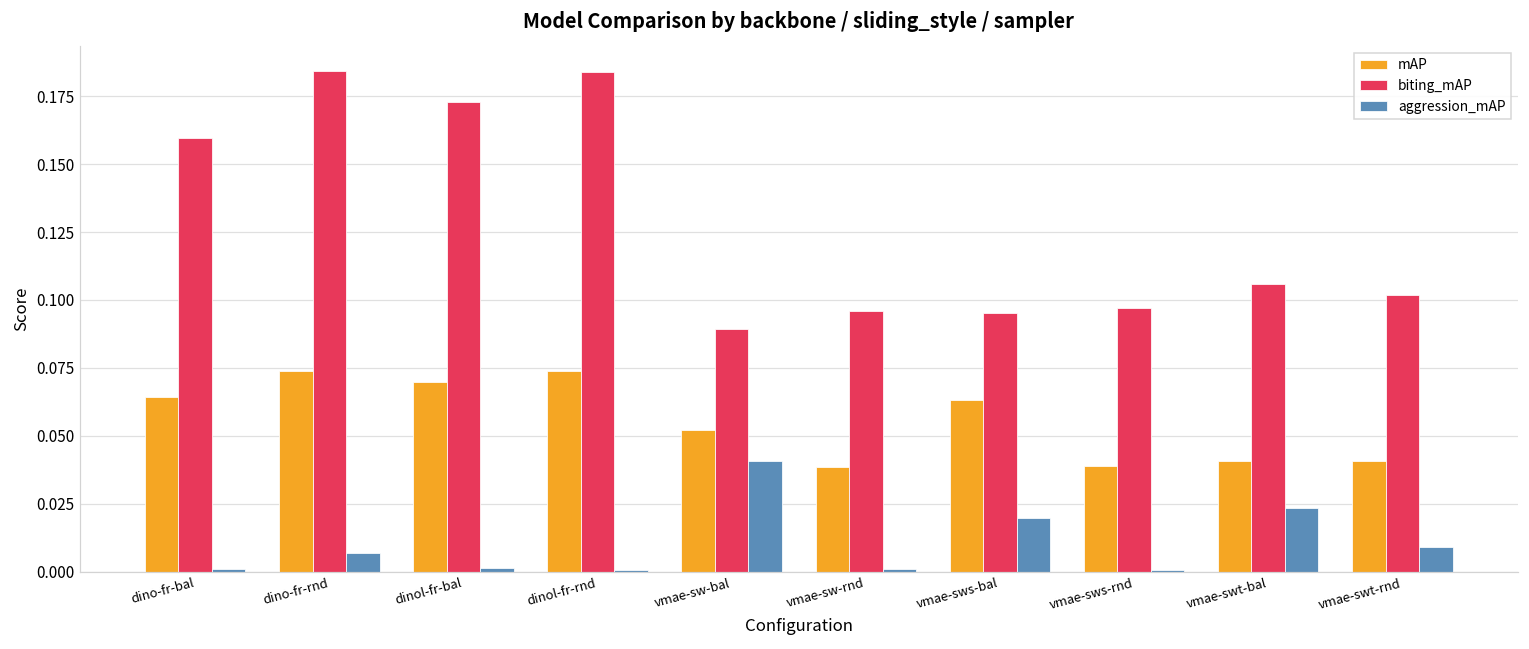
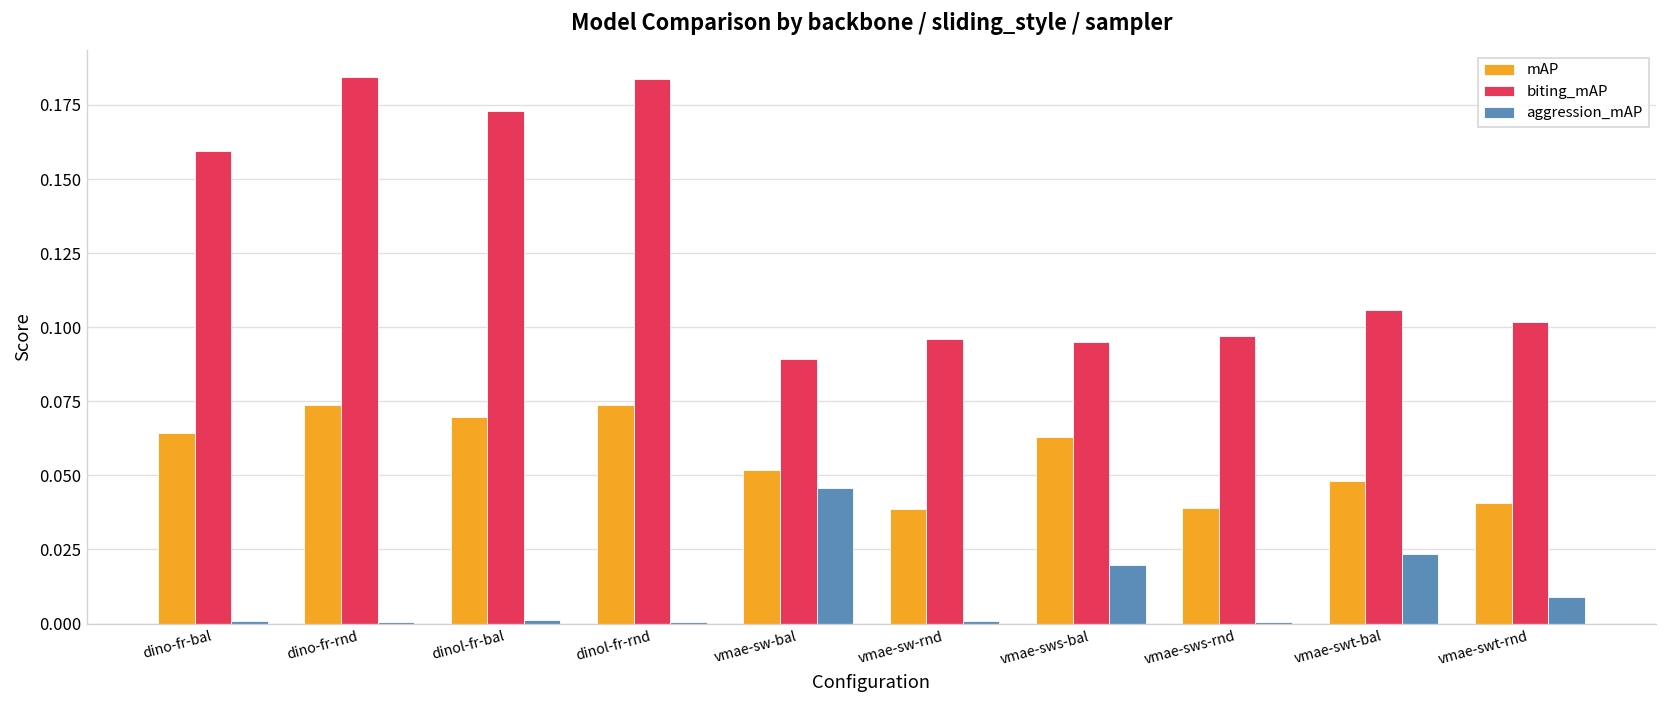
  {
    "mAP": {
      "dino-fr-bal": 0.064,
      "dino-fr-rnd": 0.074,
      "dinol-fr-bal": 0.070,
      "dinol-fr-rnd": 0.074,
      "vmae-sw-bal": 0.052,
      "vmae-sw-rnd": 0.039,
      "vmae-sws-bal": 0.063,
      "vmae-sws-rnd": 0.039,
-     "vmae-swt-bal": 0.041,
+     "vmae-swt-bal": 0.048,
      "vmae-swt-rnd": 0.041
    },
    "biting_mAP": {
      "dino-fr-bal": 0.159,
      "dino-fr-rnd": 0.184,
      "dinol-fr-bal": 0.173,
      "dinol-fr-rnd": 0.184,
      "vmae-sw-bal": 0.089,
      "vmae-sw-rnd": 0.096,
      "vmae-sws-bal": 0.095,
      "vmae-sws-rnd": 0.097,
      "vmae-swt-bal": 0.106,
      "vmae-swt-rnd": 0.102
    },
    "aggression_mAP": {
-     "dino-fr-rnd": 0.007,
+     "dino-fr-rnd": 0.000,
      "dinol-fr-bal": 0.001,
-     "vmae-sw-bal": 0.041,
+     "vmae-sw-bal": 0.046,
      "vmae-sws-bal": 0.020,
      "vmae-swt-bal": 0.024,
      "vmae-swt-rnd": 0.009
    }
  }
